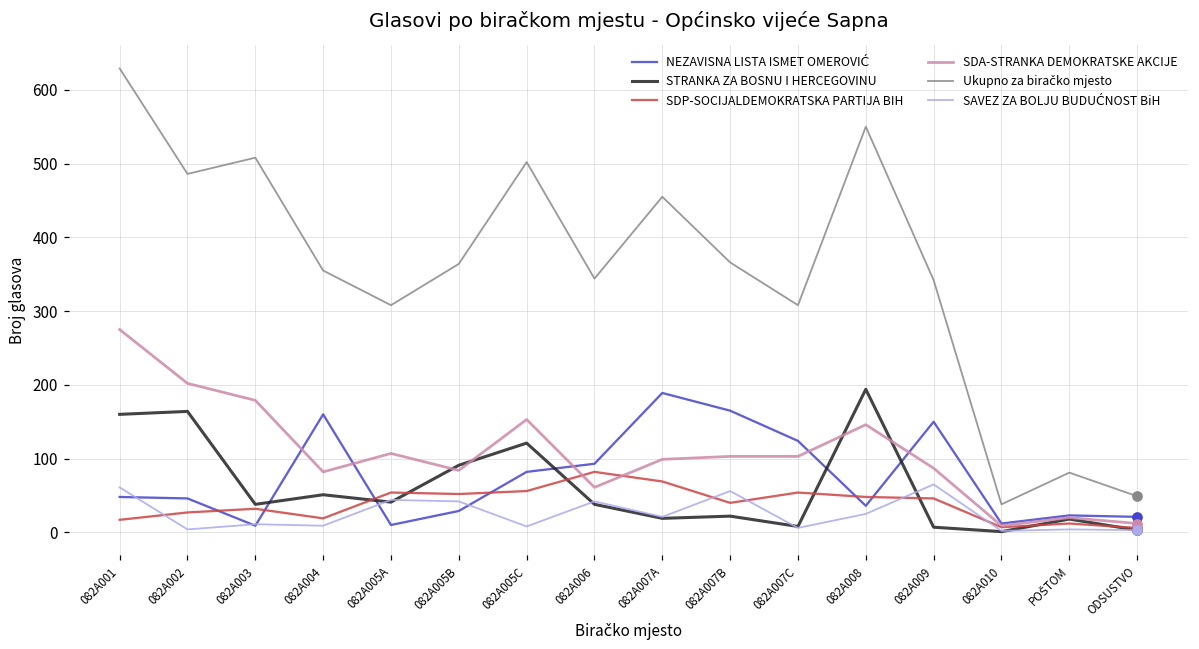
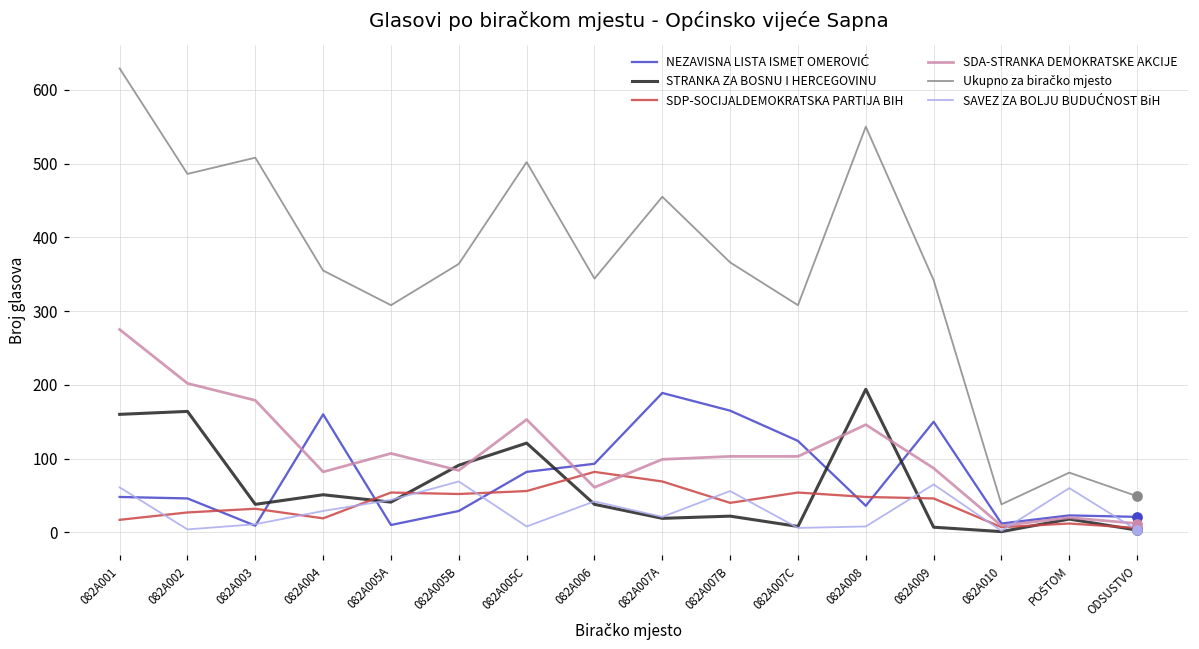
  {
    "SAVEZ ZA BOLJU BUDUĆNOST BiH": {
      "082A001": 60,
      "082A002": 0,
-     "082A004": 10,
-     "082A005B": 40,
+     "082A004": 30,
+     "082A005B": 70,
      "082A005C": 10,
      "082A006": 40,
      "082A007B": 60,
-     "082A008": 30,
+     "082A008": 10,
      "082A009": 70,
-     "POŠTOM": 0
+     "POŠTOM": 60
    }
  }
